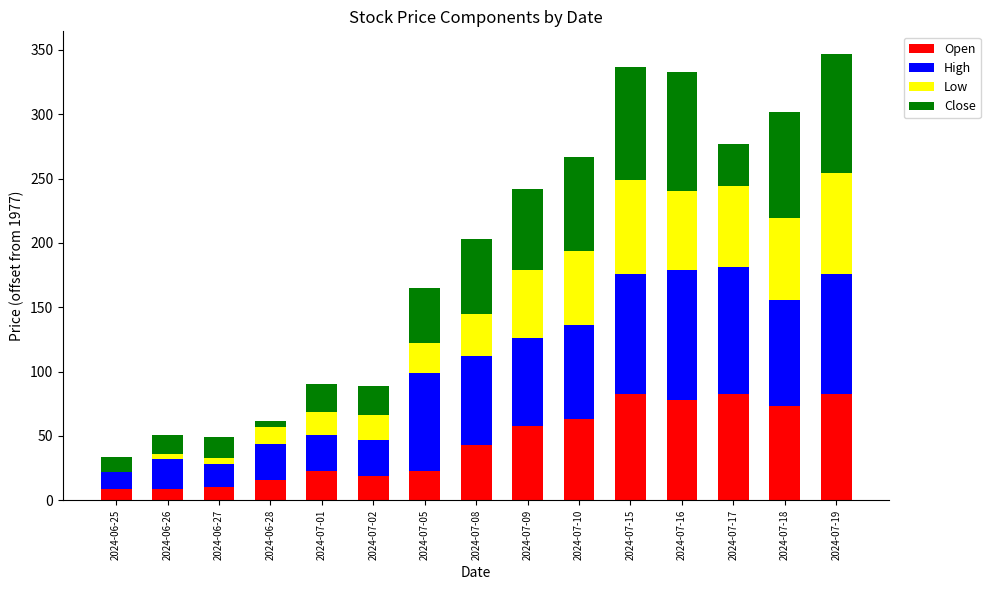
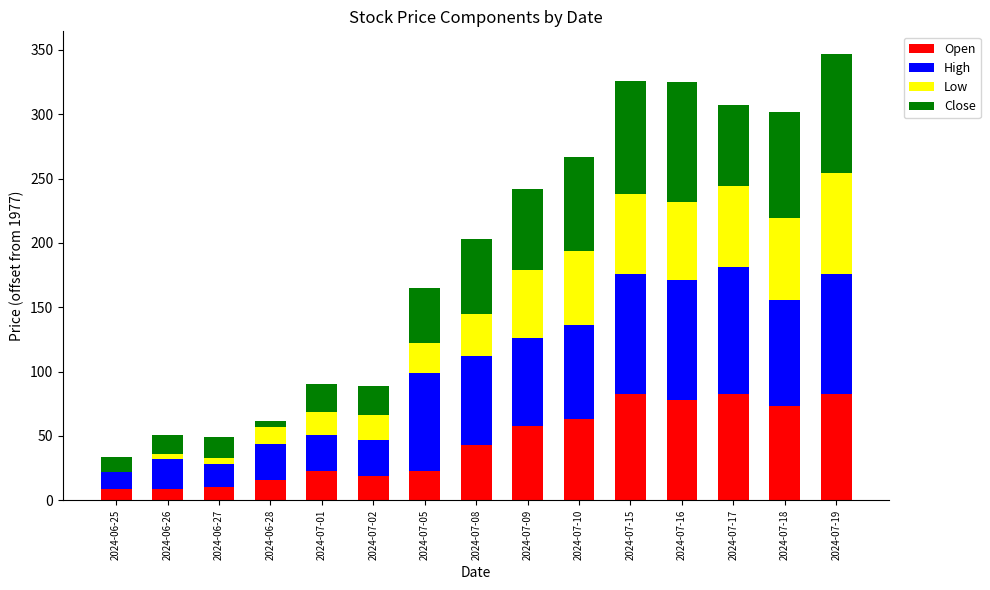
  {
    "Open": {
      "2024-06-25": 9,
      "2024-06-26": 9,
      "2024-06-27": 10,
      "2024-06-28": 16,
      "2024-07-01": 23,
      "2024-07-02": 19,
      "2024-07-05": 23,
      "2024-07-08": 43,
      "2024-07-09": 58,
      "2024-07-10": 63,
      "2024-07-15": 83,
      "2024-07-16": 78,
      "2024-07-17": 83,
      "2024-07-18": 73,
      "2024-07-19": 83
    },
    "High": {
      "2024-06-25": 13,
      "2024-06-26": 23,
      "2024-06-27": 18,
      "2024-06-28": 28,
      "2024-07-01": 28,
      "2024-07-02": 28,
      "2024-07-05": 76,
      "2024-07-08": 69,
      "2024-07-09": 68,
      "2024-07-10": 73,
      "2024-07-15": 93,
-     "2024-07-16": 101,
+     "2024-07-16": 93,
      "2024-07-17": 98,
      "2024-07-18": 83,
      "2024-07-19": 93
    },
    "Low": {
      "2024-06-25": 0,
      "2024-06-26": 4,
      "2024-06-27": 5,
      "2024-06-28": 13,
      "2024-07-01": 18,
      "2024-07-02": 19,
      "2024-07-05": 23,
      "2024-07-08": 33,
      "2024-07-09": 53,
      "2024-07-10": 58,
-     "2024-07-15": 73,
+     "2024-07-15": 62,
      "2024-07-16": 61,
      "2024-07-17": 63,
      "2024-07-18": 63,
      "2024-07-19": 78
    },
    "Close": {
      "2024-06-25": 12,
      "2024-06-26": 15,
      "2024-06-27": 16,
      "2024-06-28": 5,
      "2024-07-01": 21,
      "2024-07-02": 23,
      "2024-07-05": 43,
      "2024-07-08": 58,
      "2024-07-09": 63,
      "2024-07-10": 73,
      "2024-07-15": 88,
      "2024-07-16": 93,
-     "2024-07-17": 33,
+     "2024-07-17": 63,
      "2024-07-18": 83,
      "2024-07-19": 93
    }
  }
